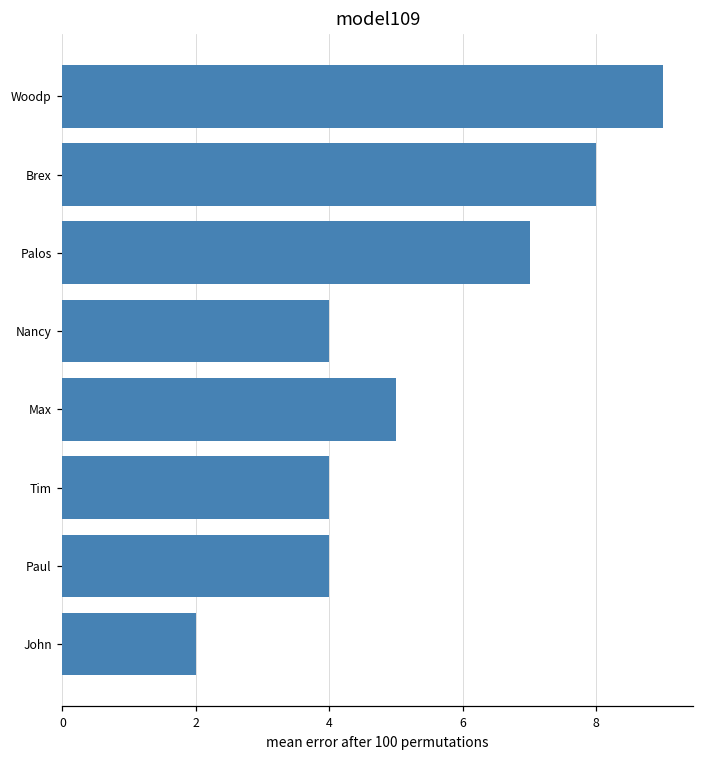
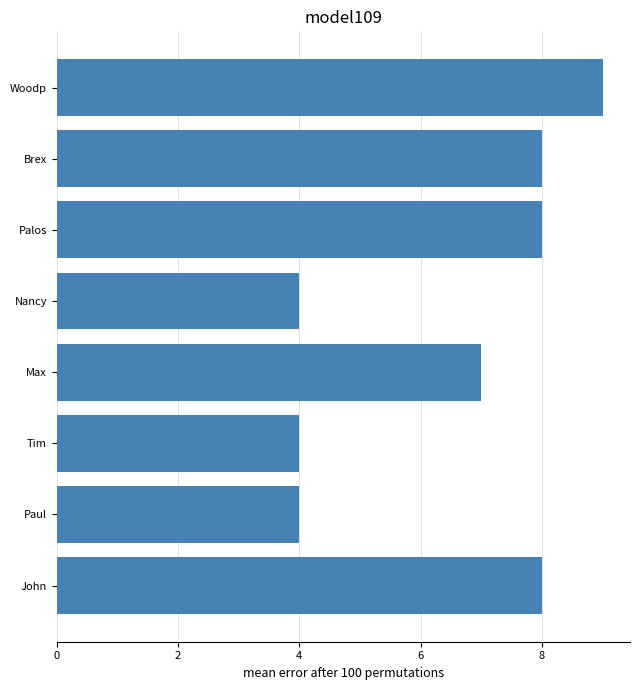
  {
    "Woodp": 9,
    "Brex": 8,
-   "Palos": 7,
+   "Palos": 8,
    "Nancy": 4,
-   "Max": 5,
+   "Max": 7,
    "Tim": 4,
    "Paul": 4,
-   "John": 2
+   "John": 8
  }
